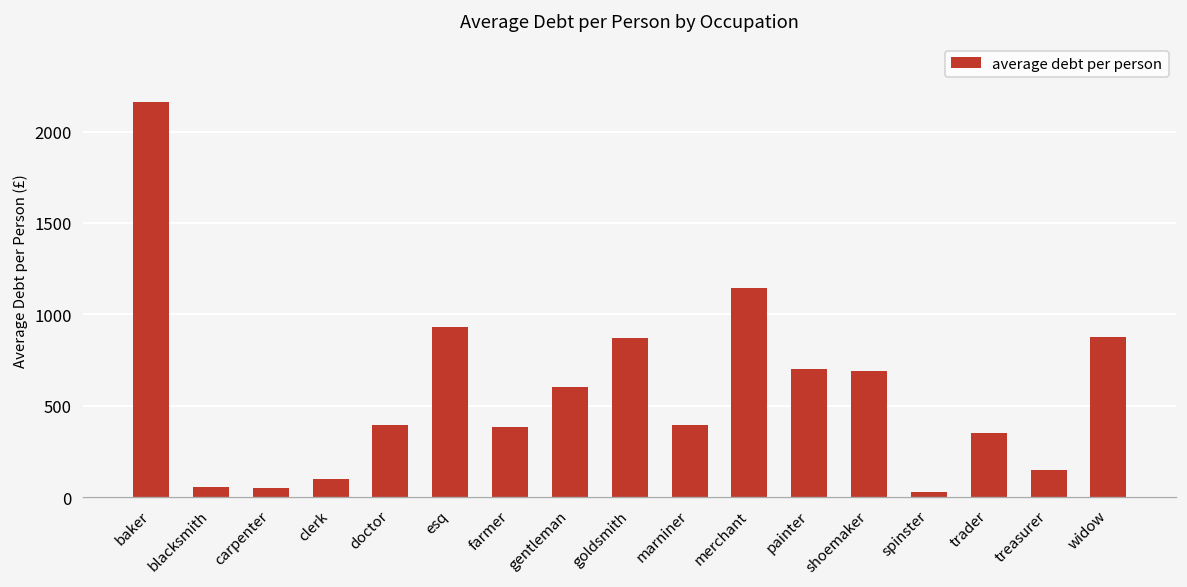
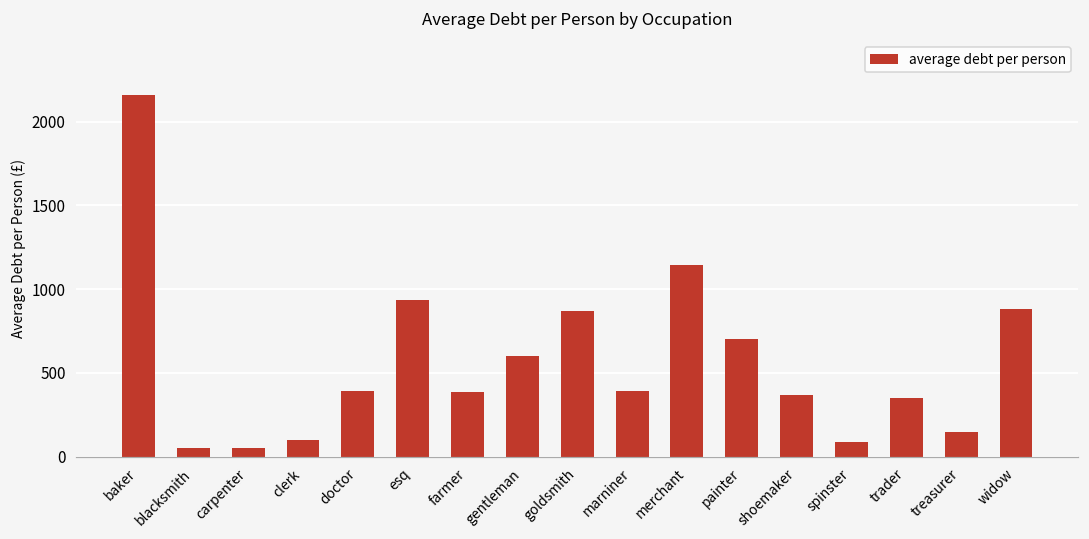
  {
    "baker": 2160,
    "blacksmith": 50,
    "carpenter": 50,
    "clerk": 100,
    "doctor": 400,
    "esq": 930,
    "farmer": 380,
    "gentleman": 600,
    "goldsmith": 870,
    "marniner": 390,
    "merchant": 1140,
    "painter": 700,
-   "shoemaker": 690,
-   "spinster": 30,
+   "shoemaker": 370,
+   "spinster": 90,
    "trader": 350,
    "treasurer": 150,
    "widow": 880
  }
